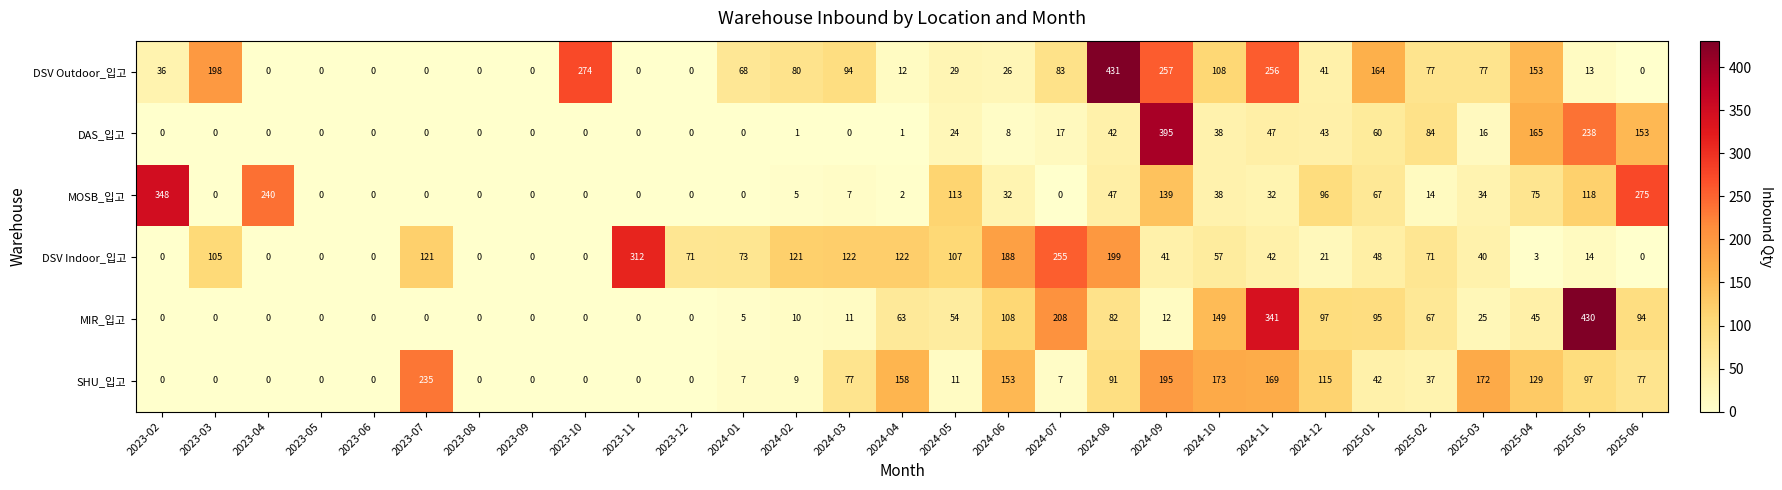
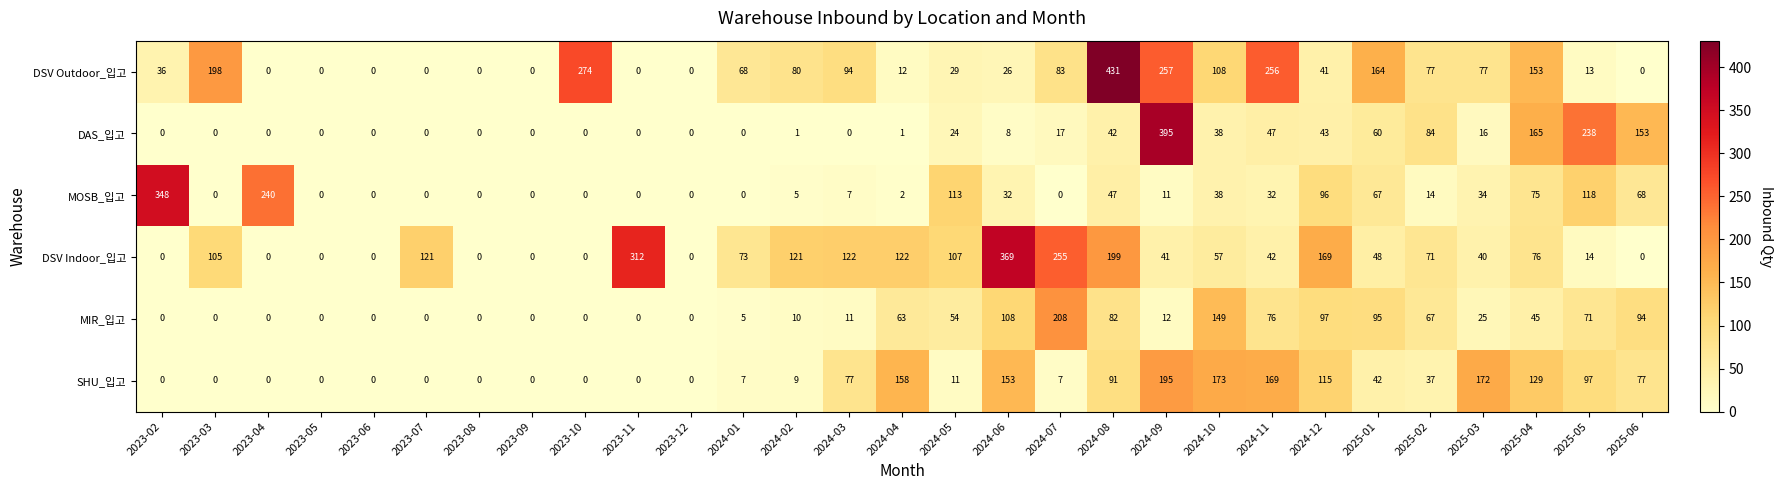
  {
    "DSV Outdoor_입고": {
      "2023-02": 36,
      "2023-03": 198,
      "2023-04": 0,
      "2023-05": 0,
      "2023-06": 0,
      "2023-07": 0,
      "2023-08": 0,
      "2023-09": 0,
      "2023-10": 274,
      "2023-11": 0,
      "2023-12": 0,
      "2024-01": 68,
      "2024-02": 80,
      "2024-03": 94,
      "2024-04": 12,
      "2024-05": 29,
      "2024-06": 26,
      "2024-07": 83,
      "2024-08": 431,
      "2024-09": 257,
      "2024-10": 108,
      "2024-11": 256,
      "2024-12": 41,
      "2025-01": 164,
      "2025-02": 77,
      "2025-03": 77,
      "2025-04": 153,
      "2025-05": 13,
      "2025-06": 0
    },
    "DAS_입고": {
      "2023-02": 0,
      "2023-03": 0,
      "2023-04": 0,
      "2023-05": 0,
      "2023-06": 0,
      "2023-07": 0,
      "2023-08": 0,
      "2023-09": 0,
      "2023-10": 0,
      "2023-11": 0,
      "2023-12": 0,
      "2024-01": 0,
      "2024-02": 1,
      "2024-03": 0,
      "2024-04": 1,
      "2024-05": 24,
      "2024-06": 8,
      "2024-07": 17,
      "2024-08": 42,
      "2024-09": 395,
      "2024-10": 38,
      "2024-11": 47,
      "2024-12": 43,
      "2025-01": 60,
      "2025-02": 84,
      "2025-03": 16,
      "2025-04": 165,
      "2025-05": 238,
      "2025-06": 153
    },
    "MOSB_입고": {
      "2023-02": 348,
      "2023-03": 0,
      "2023-04": 240,
      "2023-05": 0,
      "2023-06": 0,
      "2023-07": 0,
      "2023-08": 0,
      "2023-09": 0,
      "2023-10": 0,
      "2023-11": 0,
      "2023-12": 0,
      "2024-01": 0,
      "2024-02": 5,
      "2024-03": 7,
      "2024-04": 2,
      "2024-05": 113,
      "2024-06": 32,
      "2024-07": 0,
      "2024-08": 47,
-     "2024-09": 139,
+     "2024-09": 11,
      "2024-10": 38,
      "2024-11": 32,
      "2024-12": 96,
      "2025-01": 67,
      "2025-02": 14,
      "2025-03": 34,
      "2025-04": 75,
      "2025-05": 118,
-     "2025-06": 275
+     "2025-06": 68
    },
    "DSV Indoor_입고": {
      "2023-02": 0,
      "2023-03": 105,
      "2023-04": 0,
      "2023-05": 0,
      "2023-06": 0,
      "2023-07": 121,
      "2023-08": 0,
      "2023-09": 0,
      "2023-10": 0,
      "2023-11": 312,
-     "2023-12": 71,
+     "2023-12": 0,
      "2024-01": 73,
      "2024-02": 121,
      "2024-03": 122,
      "2024-04": 122,
      "2024-05": 107,
-     "2024-06": 188,
+     "2024-06": 369,
      "2024-07": 255,
      "2024-08": 199,
      "2024-09": 41,
      "2024-10": 57,
      "2024-11": 42,
-     "2024-12": 21,
+     "2024-12": 169,
      "2025-01": 48,
      "2025-02": 71,
      "2025-03": 40,
-     "2025-04": 3,
+     "2025-04": 76,
      "2025-05": 14,
      "2025-06": 0
    },
    "MIR_입고": {
      "2023-02": 0,
      "2023-03": 0,
      "2023-04": 0,
      "2023-05": 0,
      "2023-06": 0,
      "2023-07": 0,
      "2023-08": 0,
      "2023-09": 0,
      "2023-10": 0,
      "2023-11": 0,
      "2023-12": 0,
      "2024-01": 5,
      "2024-02": 10,
      "2024-03": 11,
      "2024-04": 63,
      "2024-05": 54,
      "2024-06": 108,
      "2024-07": 208,
      "2024-08": 82,
      "2024-09": 12,
      "2024-10": 149,
-     "2024-11": 341,
+     "2024-11": 76,
      "2024-12": 97,
      "2025-01": 95,
      "2025-02": 67,
      "2025-03": 25,
      "2025-04": 45,
-     "2025-05": 430,
+     "2025-05": 71,
      "2025-06": 94
    },
    "SHU_입고": {
      "2023-02": 0,
      "2023-03": 0,
      "2023-04": 0,
      "2023-05": 0,
      "2023-06": 0,
-     "2023-07": 235,
+     "2023-07": 0,
      "2023-08": 0,
      "2023-09": 0,
      "2023-10": 0,
      "2023-11": 0,
      "2023-12": 0,
      "2024-01": 7,
      "2024-02": 9,
      "2024-03": 77,
      "2024-04": 158,
      "2024-05": 11,
      "2024-06": 153,
      "2024-07": 7,
      "2024-08": 91,
      "2024-09": 195,
      "2024-10": 173,
      "2024-11": 169,
      "2024-12": 115,
      "2025-01": 42,
      "2025-02": 37,
      "2025-03": 172,
      "2025-04": 129,
      "2025-05": 97,
      "2025-06": 77
    }
  }
